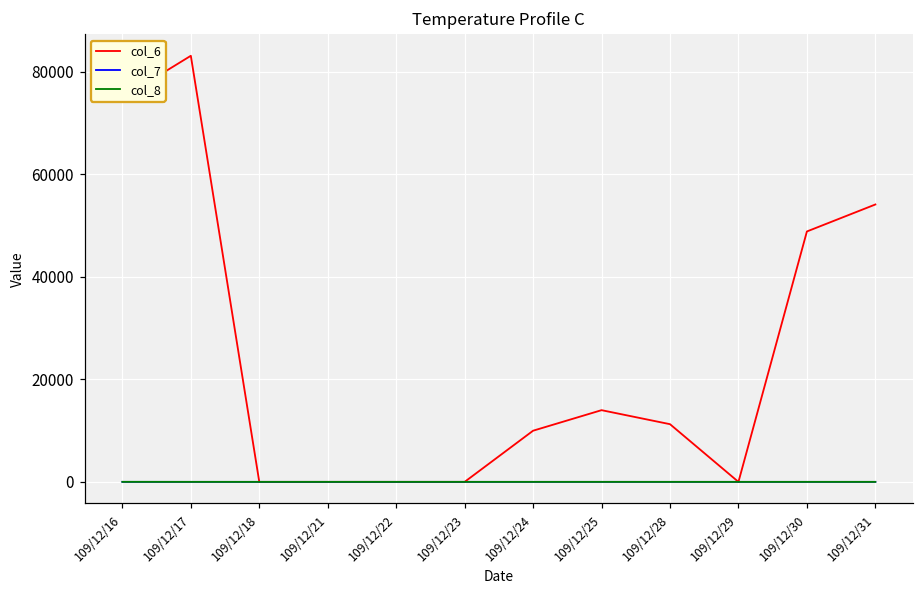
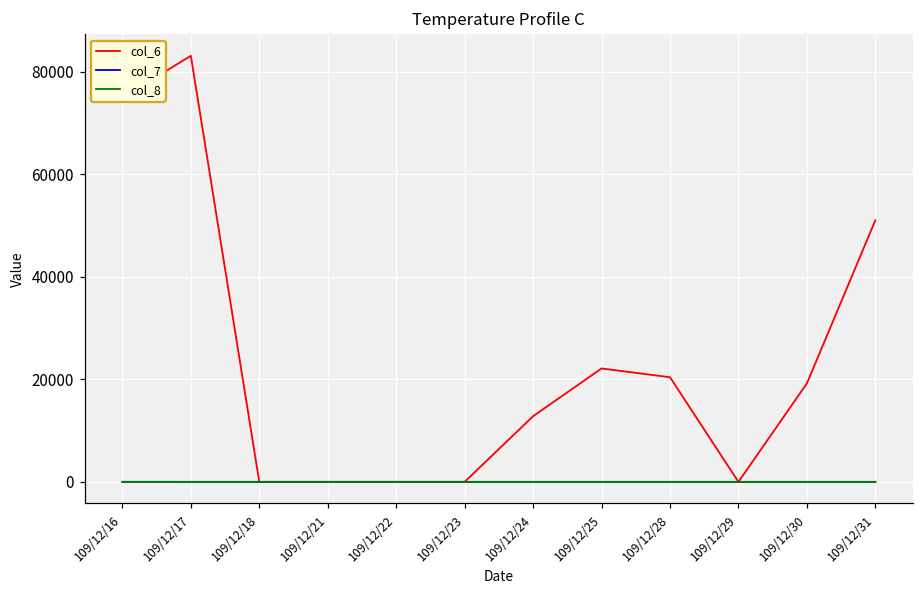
  {
    "col_6": {
      "109/12/16": 75000,
      "109/12/17": 83000,
-     "109/12/24": 10000,
-     "109/12/25": 14000,
-     "109/12/28": 11000,
-     "109/12/30": 49000,
-     "109/12/31": 54000
+     "109/12/24": 13000,
+     "109/12/25": 22000,
+     "109/12/28": 20000,
+     "109/12/30": 19000,
+     "109/12/31": 51000
    },
    "col_8": {
      "109/12/16": 0,
      "109/12/17": 0,
      "109/12/24": 0,
      "109/12/25": 0,
      "109/12/28": 0,
      "109/12/30": 0,
      "109/12/31": 0
    }
  }
